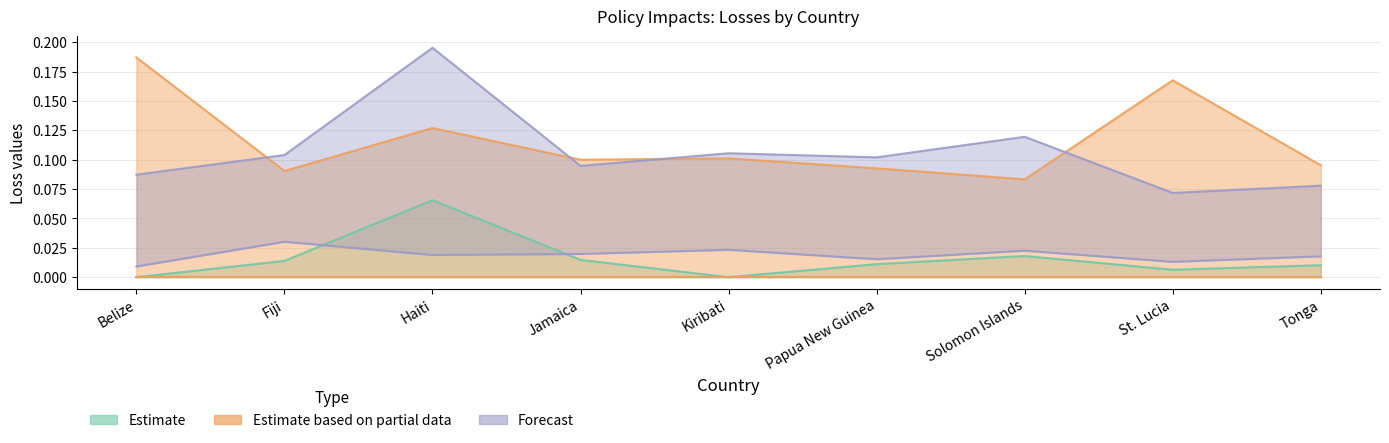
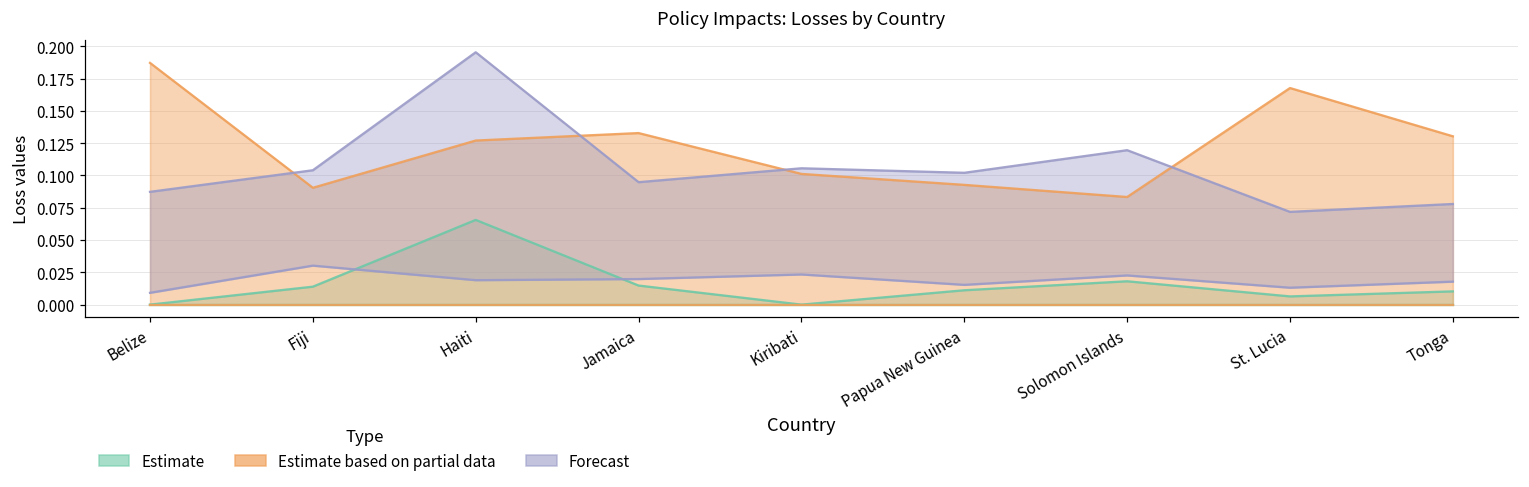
  {
    "Estimate based on partial data": {
      "Belize": 0.187,
      "Fiji": 0.090,
      "Haiti": 0.127,
-     "Jamaica": 0.100,
+     "Jamaica": 0.133,
      "Kiribati": 0.101,
      "Papua New Guinea": 0.093,
      "Solomon Islands": 0.083,
      "St. Lucia": 0.168,
-     "Tonga": 0.095
+     "Tonga": 0.130
    }
  }
